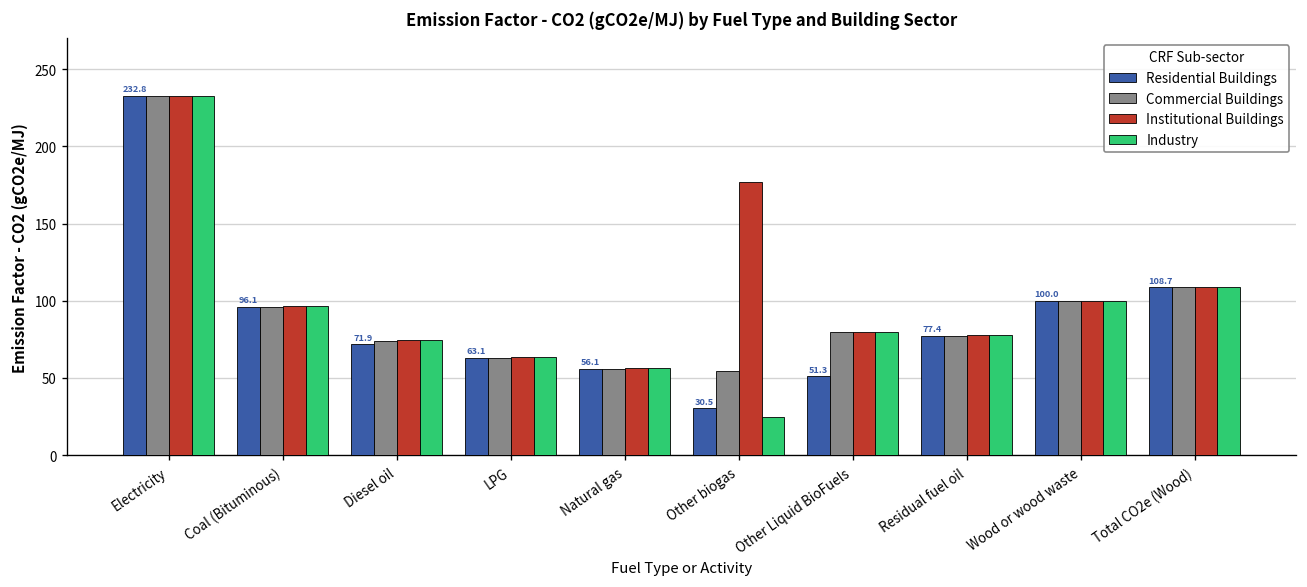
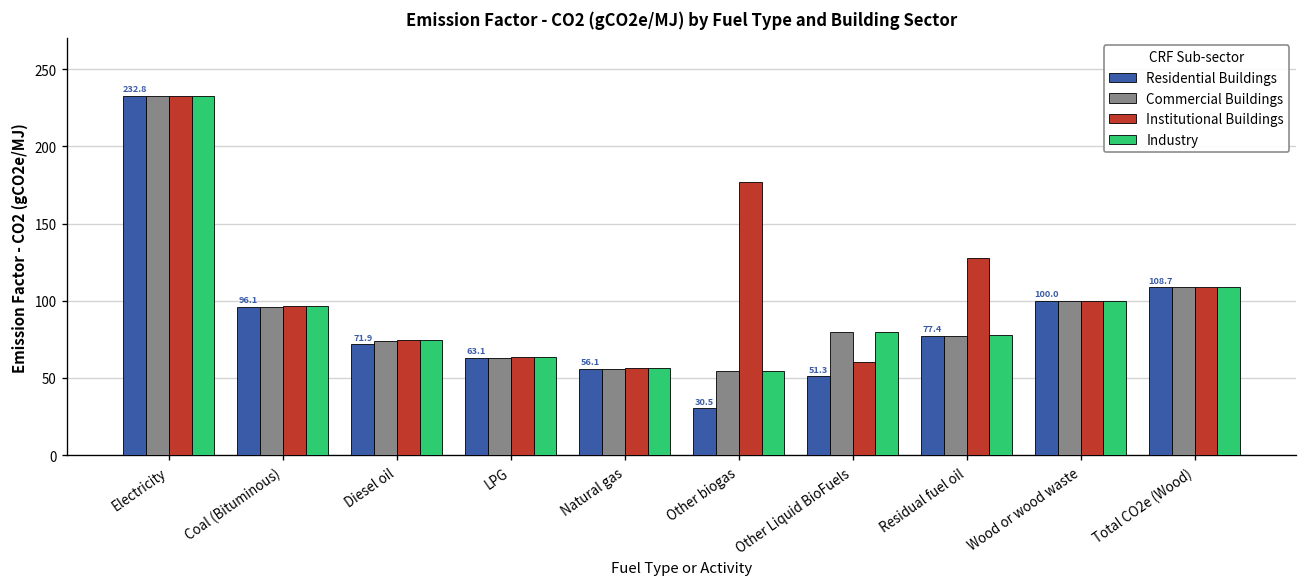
  {
    "Residential Buildings": {
      "Electricity": 232.8,
      "Coal (Bituminous)": 96.1,
      "Diesel oil": 71.9,
      "LPG": 63.1,
      "Natural gas": 56.1,
      "Other biogas": 30.5,
      "Other Liquid BioFuels": 51.3,
      "Residual fuel oil": 77.4,
      "Wood or wood waste": 100.0,
      "Total CO2e (Wood)": 108.7
    },
    "Commercial Buildings": {
      "Diesel oil": 74,
      "Other biogas": 55,
      "Other Liquid BioFuels": 80
    },
    "Institutional Buildings": {
      "Coal (Bituminous)": 97,
      "Diesel oil": 75,
      "LPG": 63,
      "Natural gas": 56,
      "Other biogas": 177,
-     "Other Liquid BioFuels": 80,
-     "Residual fuel oil": 78
+     "Other Liquid BioFuels": 60,
+     "Residual fuel oil": 128
    },
    "Industry": {
      "Electricity": 233,
      "Coal (Bituminous)": 97,
      "Diesel oil": 75,
      "LPG": 63,
      "Natural gas": 56,
-     "Other biogas": 25,
+     "Other biogas": 55,
      "Other Liquid BioFuels": 80,
      "Residual fuel oil": 78,
      "Wood or wood waste": 100,
      "Total CO2e (Wood)": 109
    }
  }
